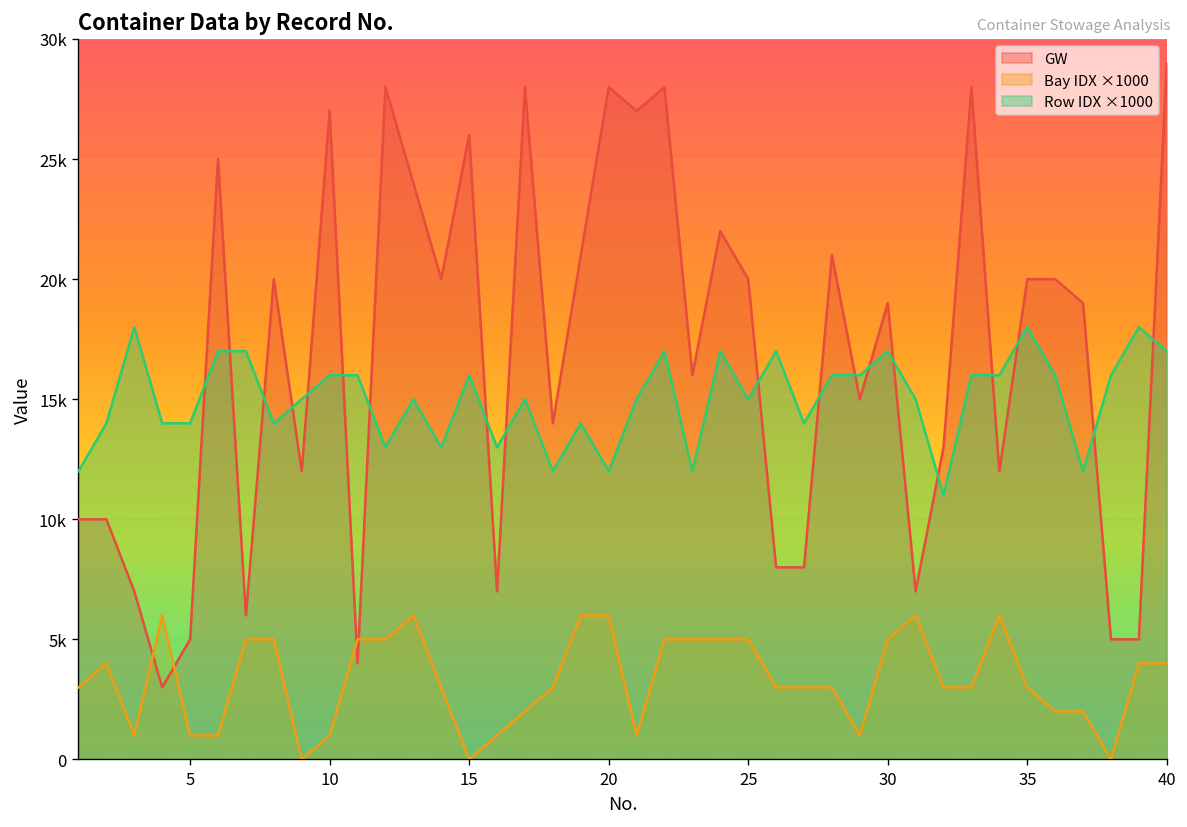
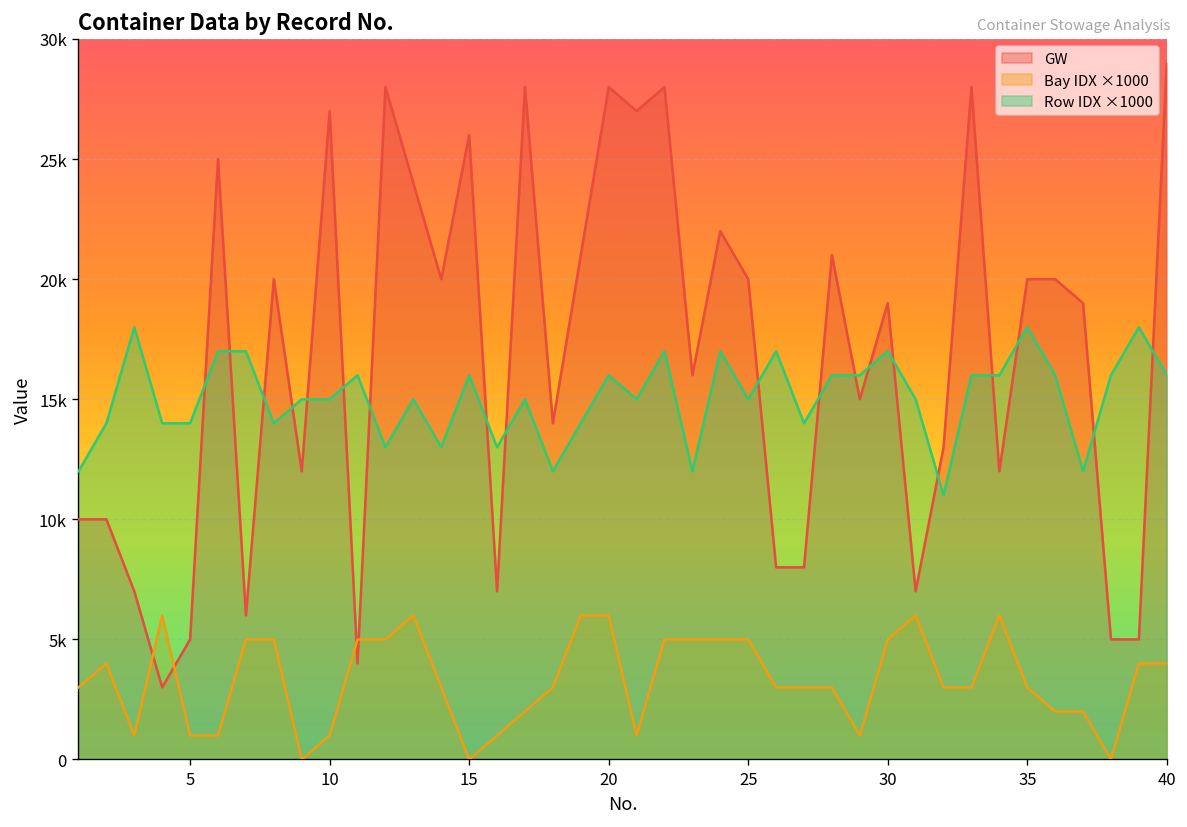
  {
    "Row IDX ×1000": {
      "5": 14000,
-     "10": 16000,
+     "10": 15000,
      "15": 16000,
-     "20": 12000,
+     "20": 16000,
      "25": 15000,
      "30": 17000,
      "35": 18000,
-     "40": 17000
+     "40": 16000
    }
  }
